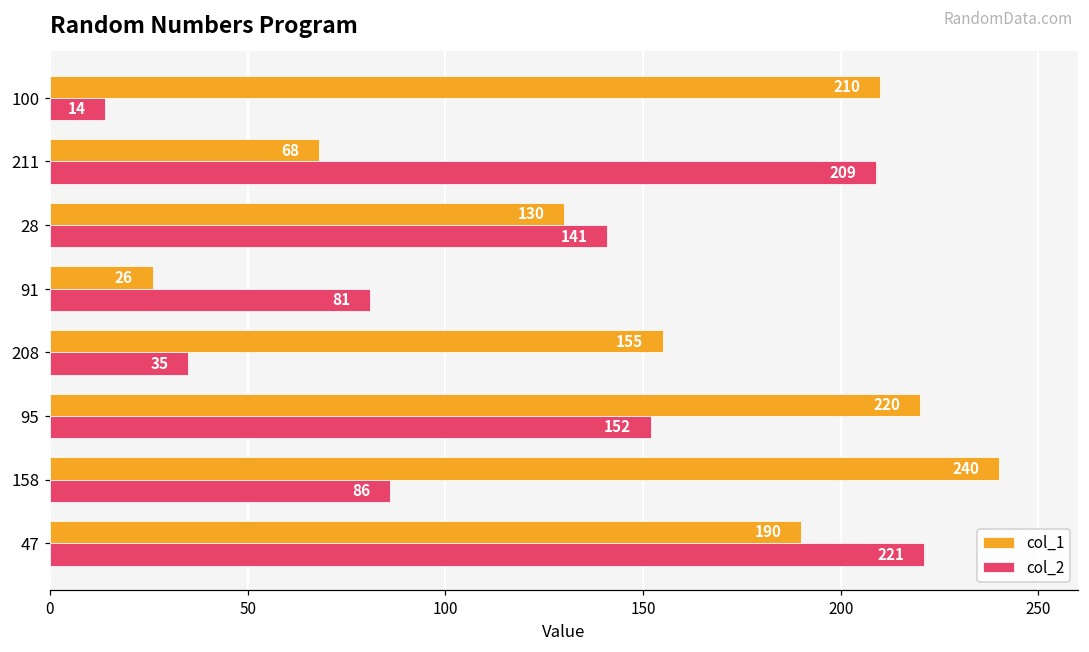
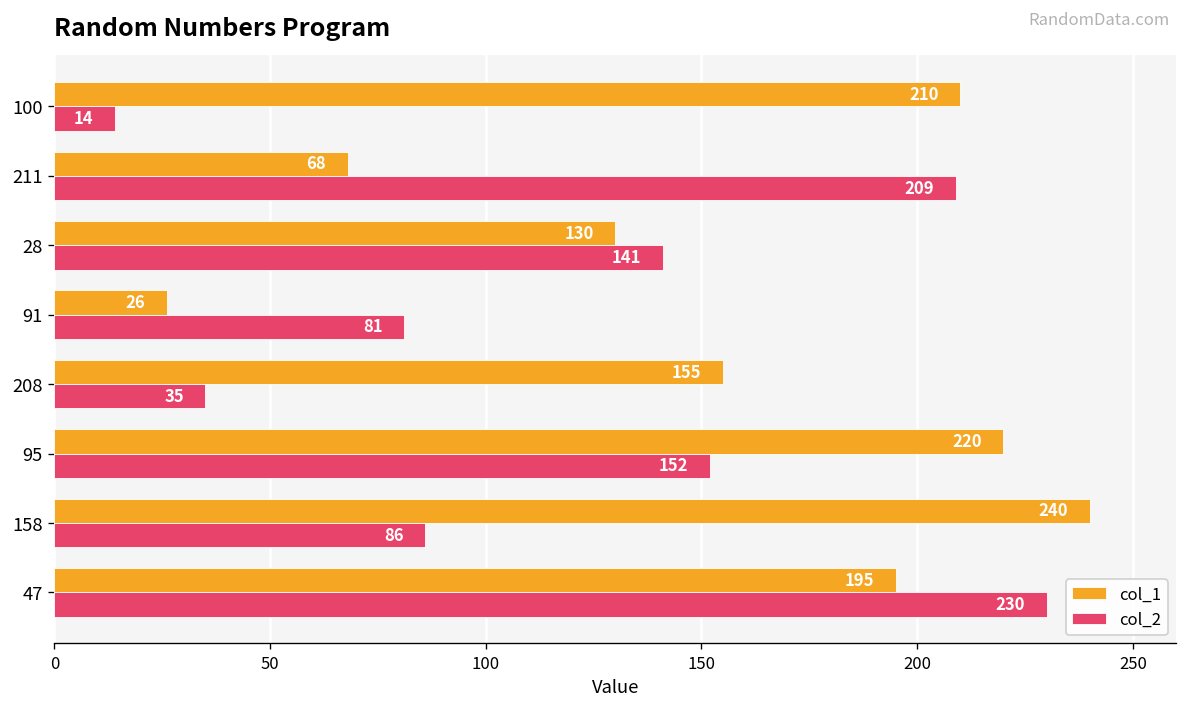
  {
    "col_1": {
      "100": 210,
      "211": 68,
      "28": 130,
      "91": 26,
      "208": 155,
      "95": 220,
      "158": 240,
-     "47": 190
+     "47": 195
    },
    "col_2": {
      "100": 14,
      "211": 209,
      "28": 141,
      "91": 81,
      "208": 35,
      "95": 152,
      "158": 86,
-     "47": 221
+     "47": 230
    }
  }
